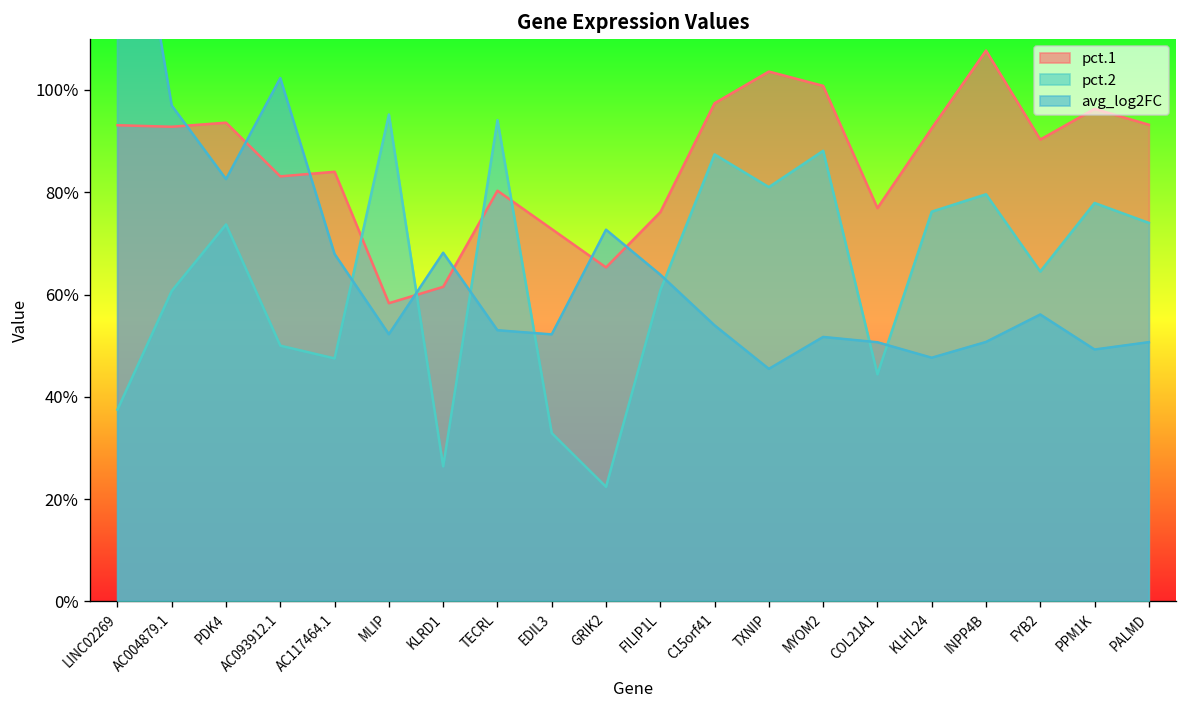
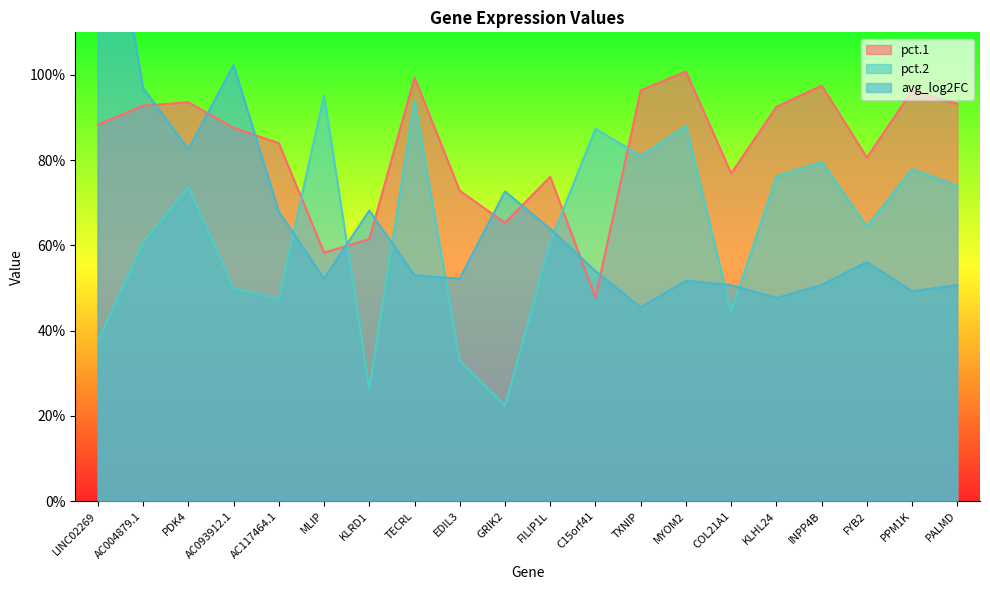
  {
    "pct.1": {
-     "LINC02269": "93%",
+     "LINC02269": "88%",
      "AC004879.1": "93%",
      "PDK4": "94%",
-     "AC093912.1": "83%",
+     "AC093912.1": "88%",
      "AC117464.1": "84%",
      "MLIP": "58%",
      "KLRD1": "62%",
-     "TECRL": "80%",
+     "TECRL": "99%",
      "EDIL3": "73%",
      "GRIK2": "65%",
      "FILIP1L": "76%",
-     "C15orf41": "97%",
-     "TXNIP": "104%",
+     "C15orf41": "48%",
+     "TXNIP": "96%",
      "MYOM2": "101%",
      "COL21A1": "77%",
      "KLHL24": "93%",
-     "INPP4B": "108%",
-     "FYB2": "90%",
+     "INPP4B": "98%",
+     "FYB2": "81%",
      "PALMD": "93%"
    }
  }
